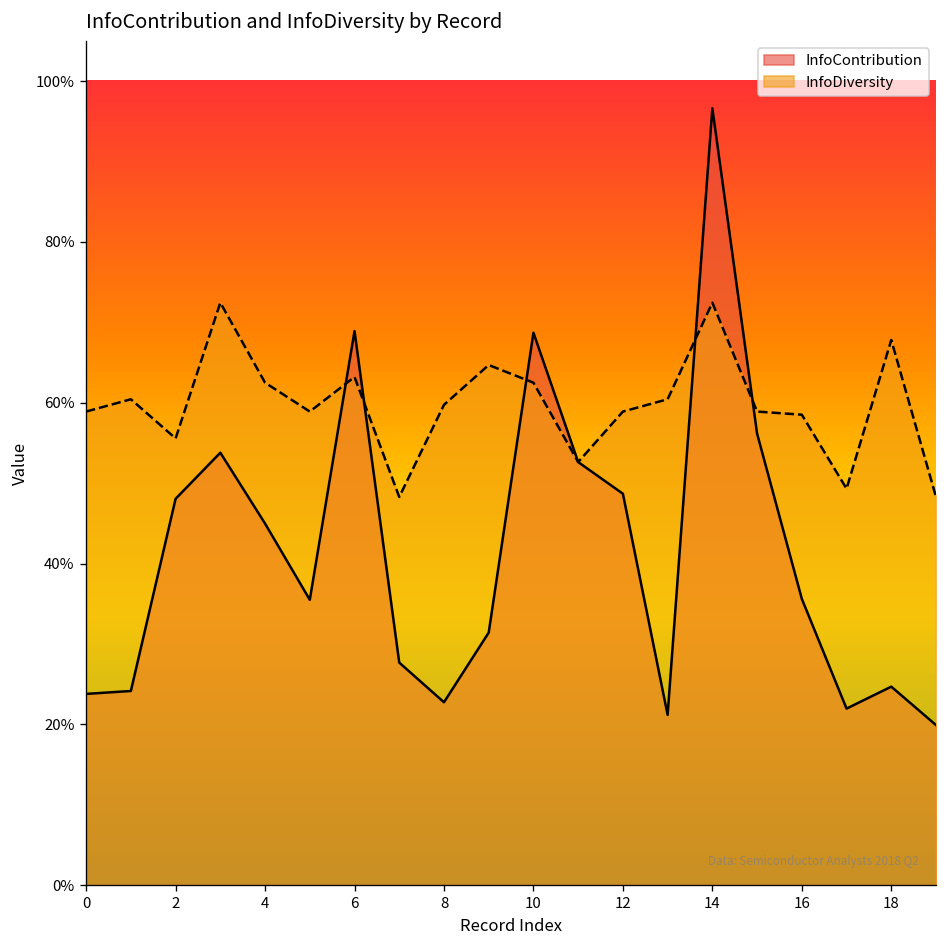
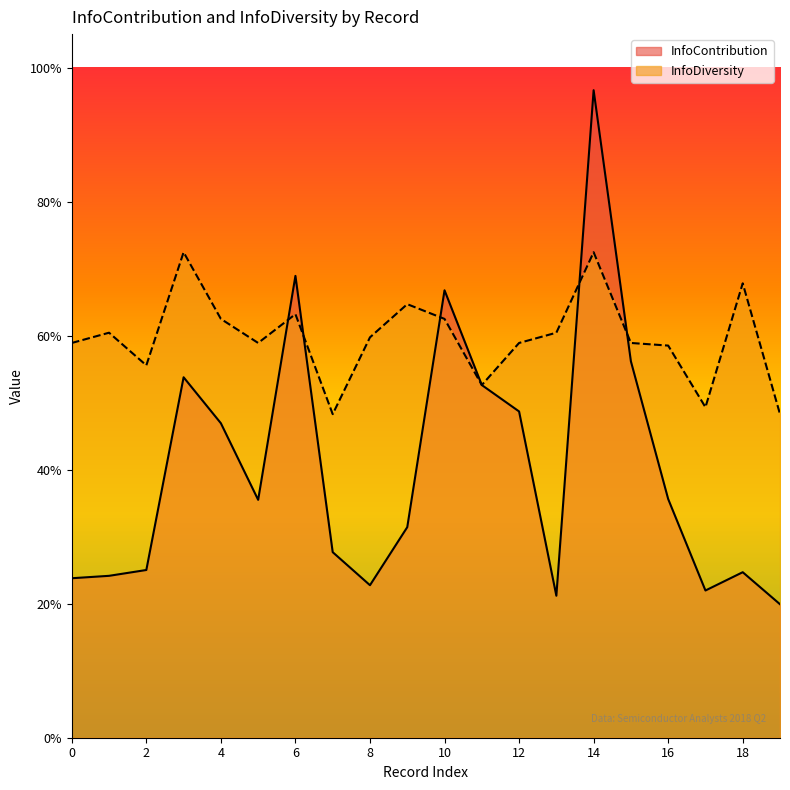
  {
    "InfoContribution": {
      "0": "24%",
-     "2": "48%",
-     "4": "45%",
+     "2": "25%",
+     "4": "47%",
      "6": "69%",
      "8": "23%",
-     "10": "69%",
+     "10": "67%",
      "12": "49%",
      "14": "97%",
      "16": "36%",
      "18": "25%"
    },
    "InfoDiversity": {
      "0": "59%",
      "2": "56%",
      "4": "63%",
      "6": "63%",
      "8": "60%",
      "10": "63%",
      "12": "59%",
      "14": "72%",
      "16": "59%",
      "18": "68%"
    }
  }
